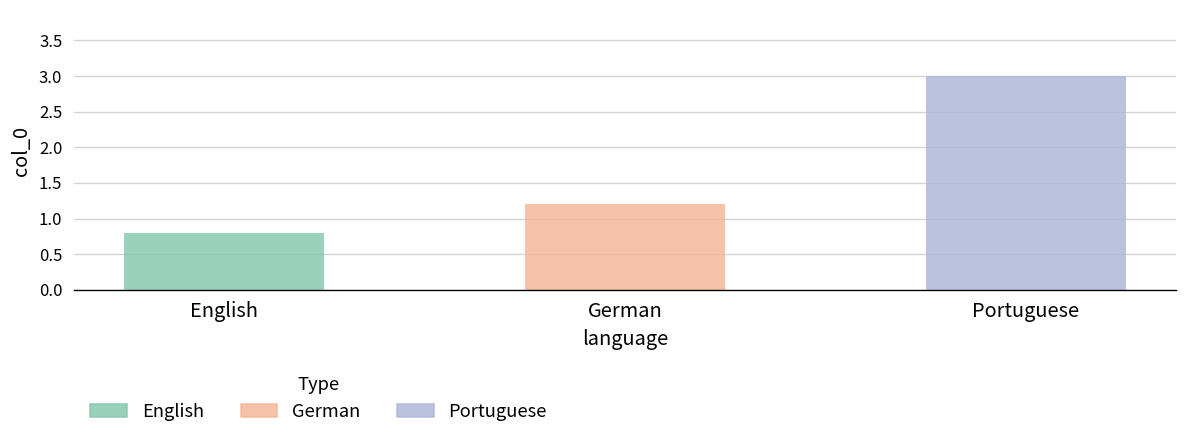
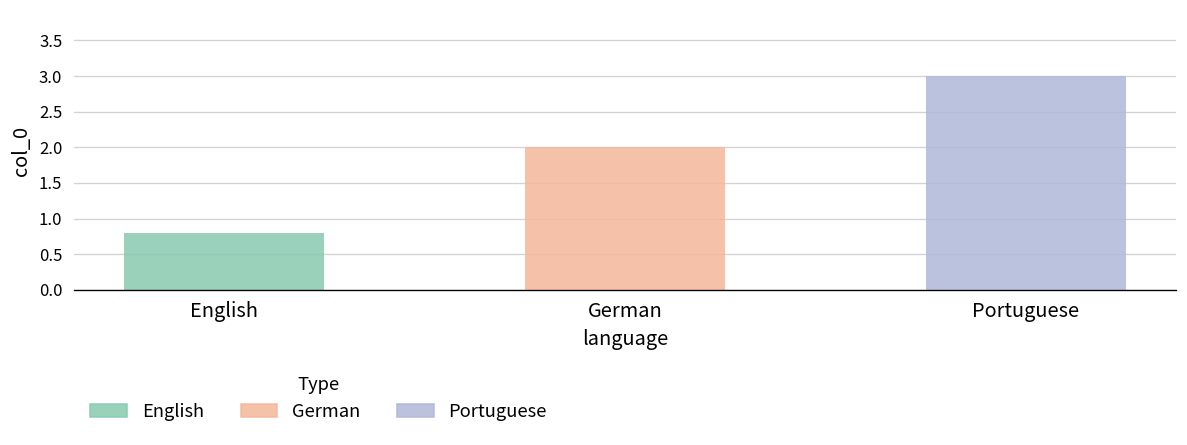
  {
    "English": 0.8,
-   "German": 1.2,
+   "German": 2.0,
    "Portuguese": 3.0
  }
